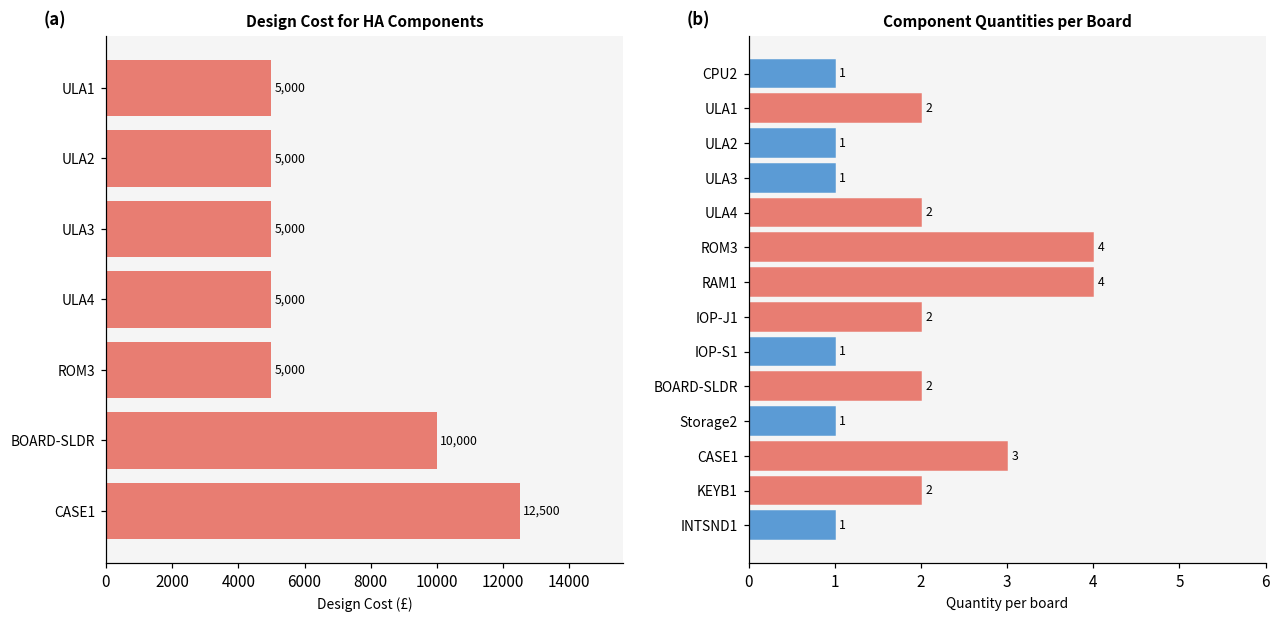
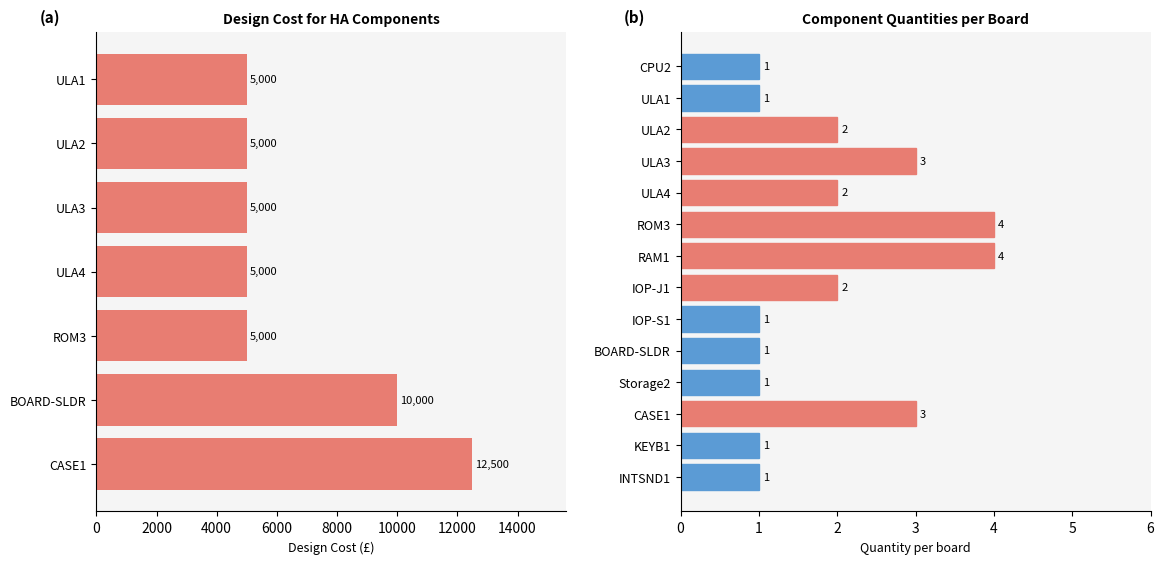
  {
    "Design Cost for HA Components": {
      "ULA1": "5,000",
      "ULA2": "5,000",
      "ULA3": "5,000",
      "ULA4": "5,000",
      "ROM3": "5,000",
      "BOARD-SLDR": "10,000",
      "CASE1": "12,500"
    },
    "Component Quantities per Board": {
      "CPU2": "1",
-     "ULA1": "2",
-     "ULA2": "1",
-     "ULA3": "1",
+     "ULA1": "1",
+     "ULA2": "2",
+     "ULA3": "3",
      "ULA4": "2",
      "ROM3": "4",
      "RAM1": "4",
      "IOP-J1": "2",
      "IOP-S1": "1",
-     "BOARD-SLDR": "2",
+     "BOARD-SLDR": "1",
      "Storage2": "1",
      "CASE1": "3",
-     "KEYB1": "2",
+     "KEYB1": "1",
      "INTSND1": "1"
    }
  }
